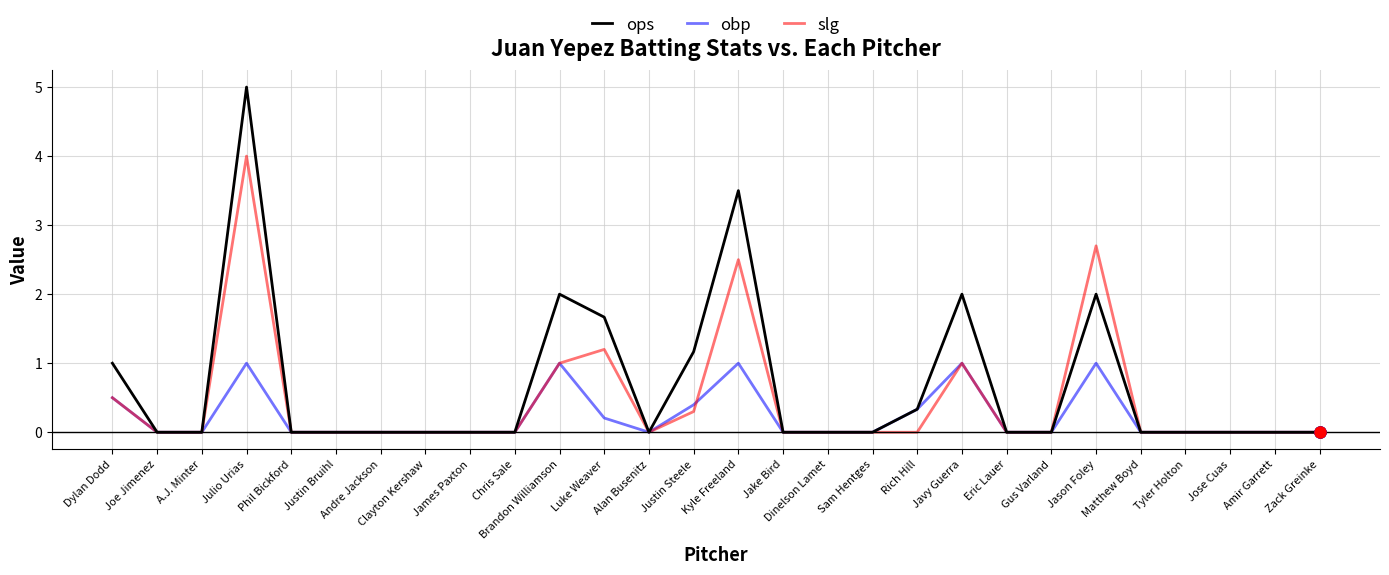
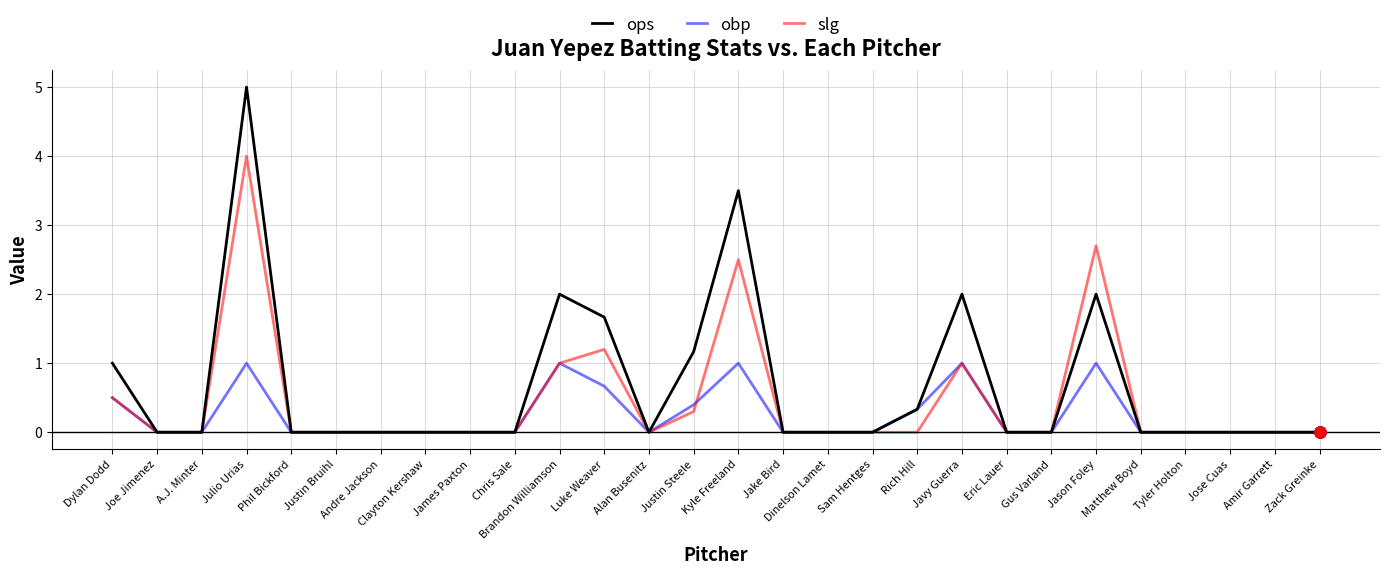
  {
    "obp": {
      "Julio Urias": 1.0,
-     "Luke Weaver": 0.2,
+     "Luke Weaver": 0.7,
      "Justin Steele": 0.4,
      "Kyle Freeland": 1.0,
      "Jason Foley": 1.0
    },
    "slg": {
      "Julio Urias": 4.0,
      "Luke Weaver": 1.2,
      "Justin Steele": 0.3,
      "Kyle Freeland": 2.5,
      "Rich Hill": 0.0,
      "Jason Foley": 2.7
    }
  }
